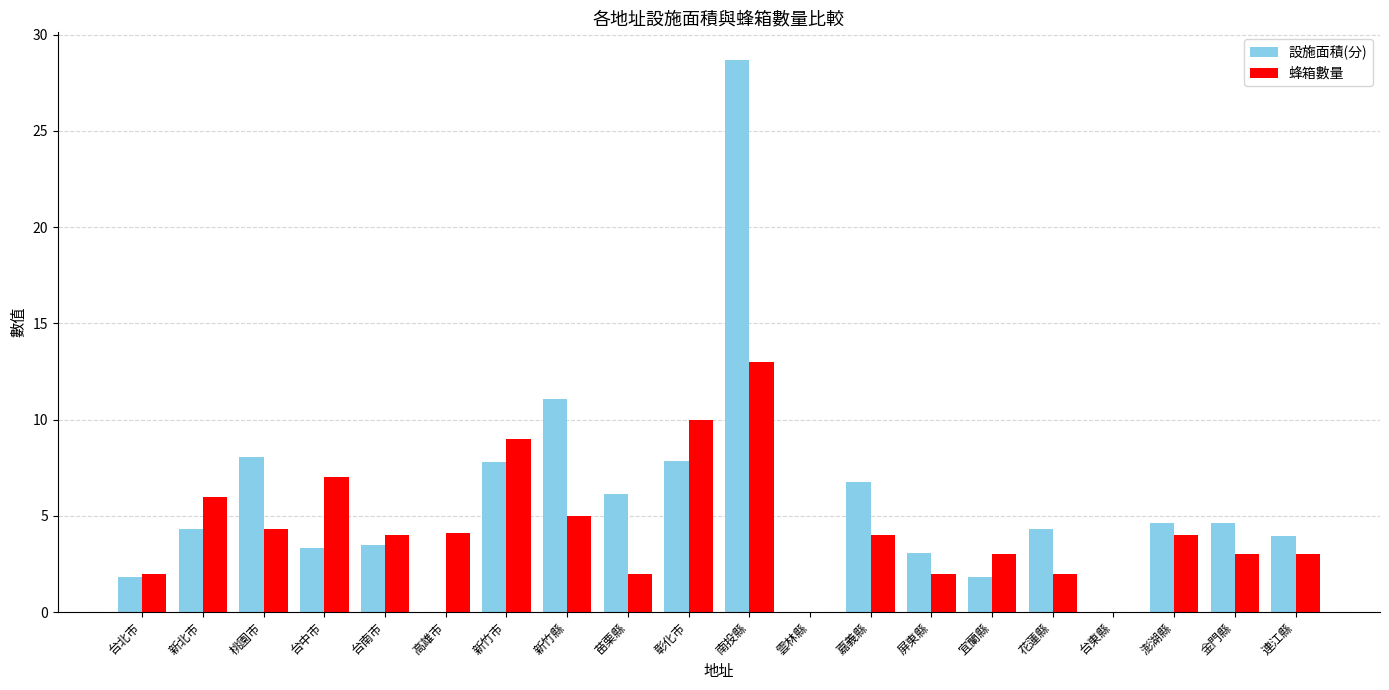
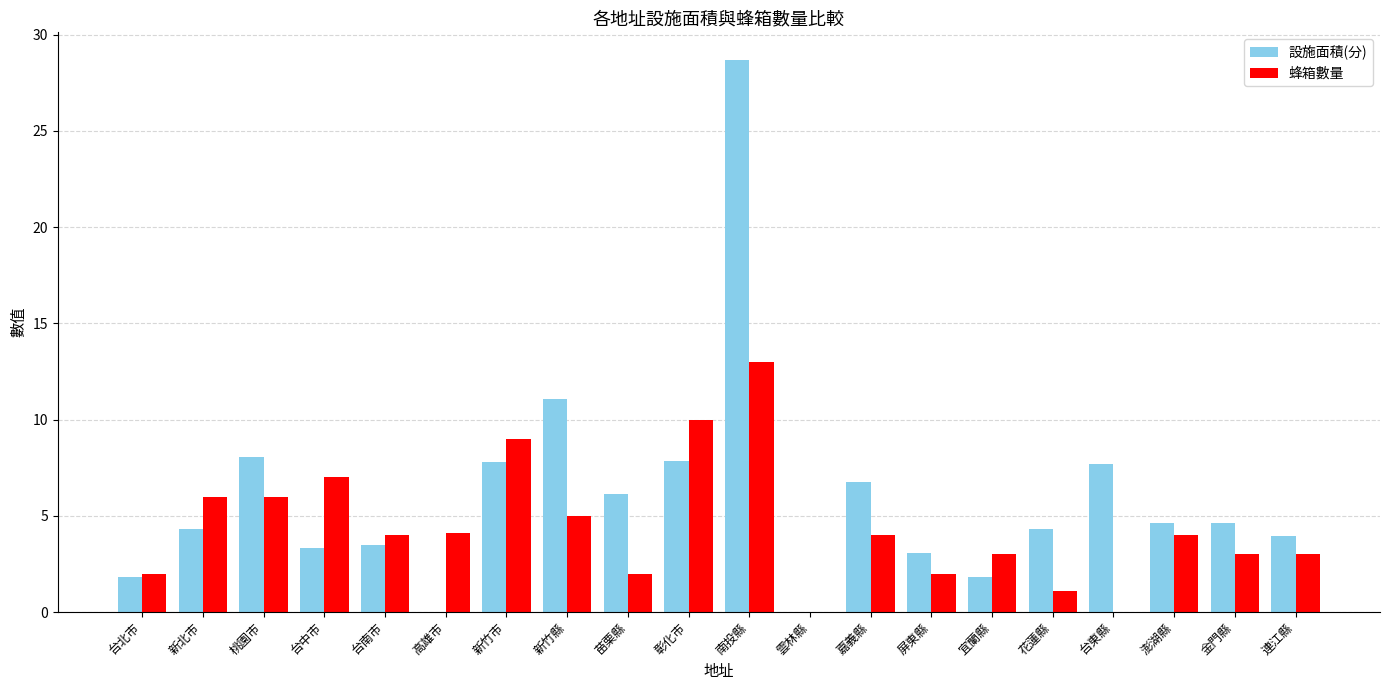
  {
    "設施面積(分)": {
      "台北市": 1.8,
      "新北市": 4.3,
      "桃園市": 8.1,
      "台中市": 3.4,
      "台南市": 3.5,
      "高雄市": 0.0,
      "新竹市": 7.8,
      "新竹縣": 11.1,
      "苗栗縣": 6.1,
      "彰化市": 7.8,
      "南投縣": 28.7,
      "雲林縣": 0.0,
      "嘉義縣": 6.8,
      "屏東縣": 3.0,
      "宜蘭縣": 1.8,
      "花蓮縣": 4.3,
-     "台東縣": 0.0,
+     "台東縣": 7.7,
      "澎湖縣": 4.6,
      "金門縣": 4.6,
      "連江縣": 4.0
    },
    "蜂箱數量": {
      "台北市": 2.0,
      "新北市": 6.0,
-     "桃園市": 4.3,
+     "桃園市": 6.0,
      "台中市": 7.0,
      "台南市": 4.0,
      "高雄市": 4.1,
      "新竹市": 9.0,
      "新竹縣": 5.0,
      "苗栗縣": 2.0,
      "彰化市": 10.0,
      "南投縣": 13.0,
      "雲林縣": 0.0,
      "嘉義縣": 4.0,
      "屏東縣": 2.0,
      "宜蘭縣": 3.0,
-     "花蓮縣": 2.0,
+     "花蓮縣": 1.1,
      "台東縣": 0.0,
      "澎湖縣": 4.0,
      "金門縣": 3.0,
      "連江縣": 3.0
    }
  }
